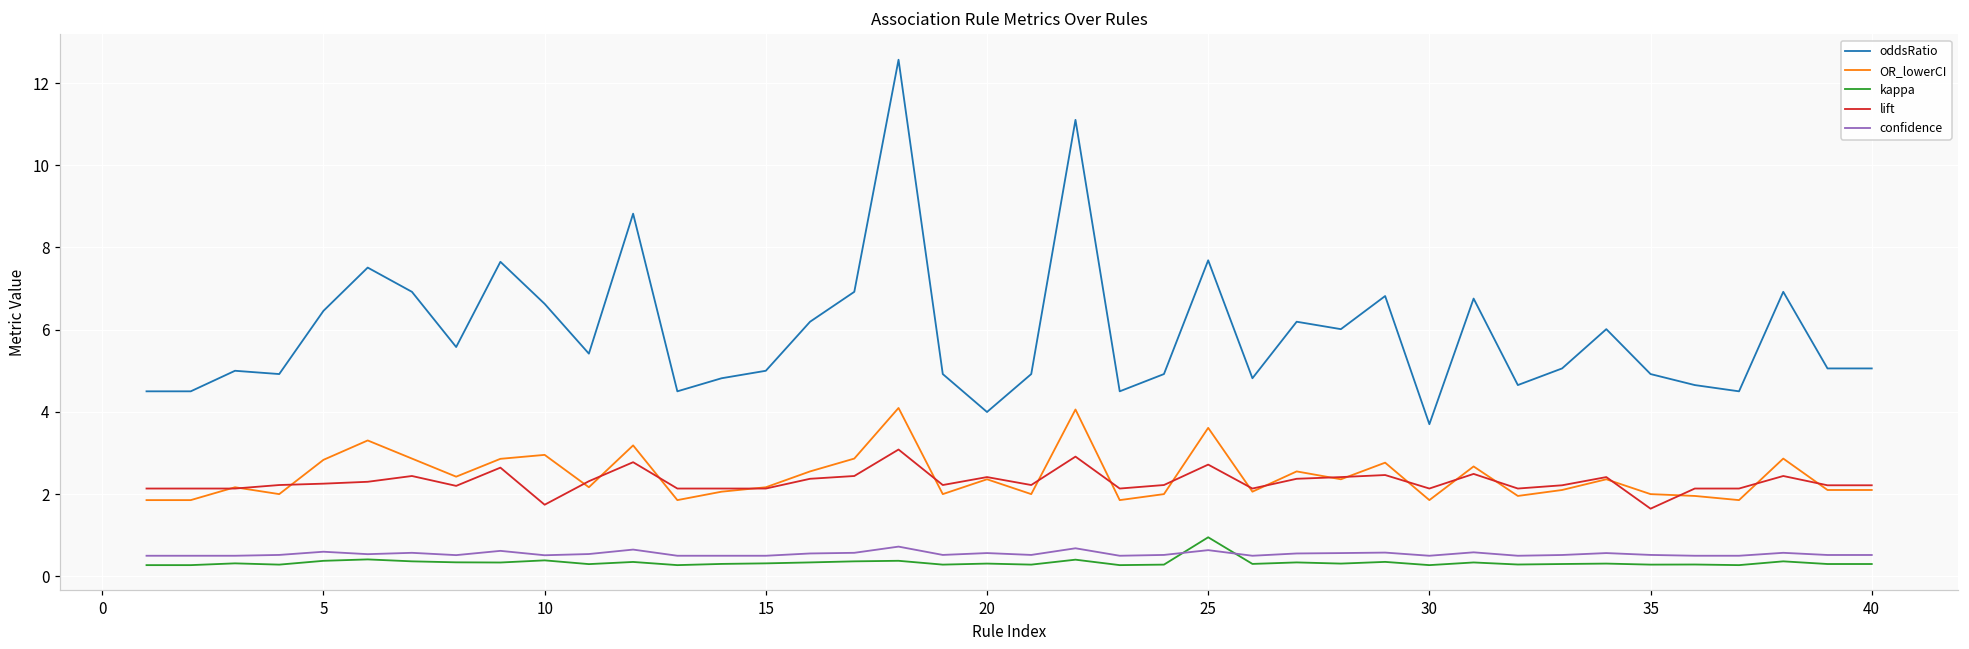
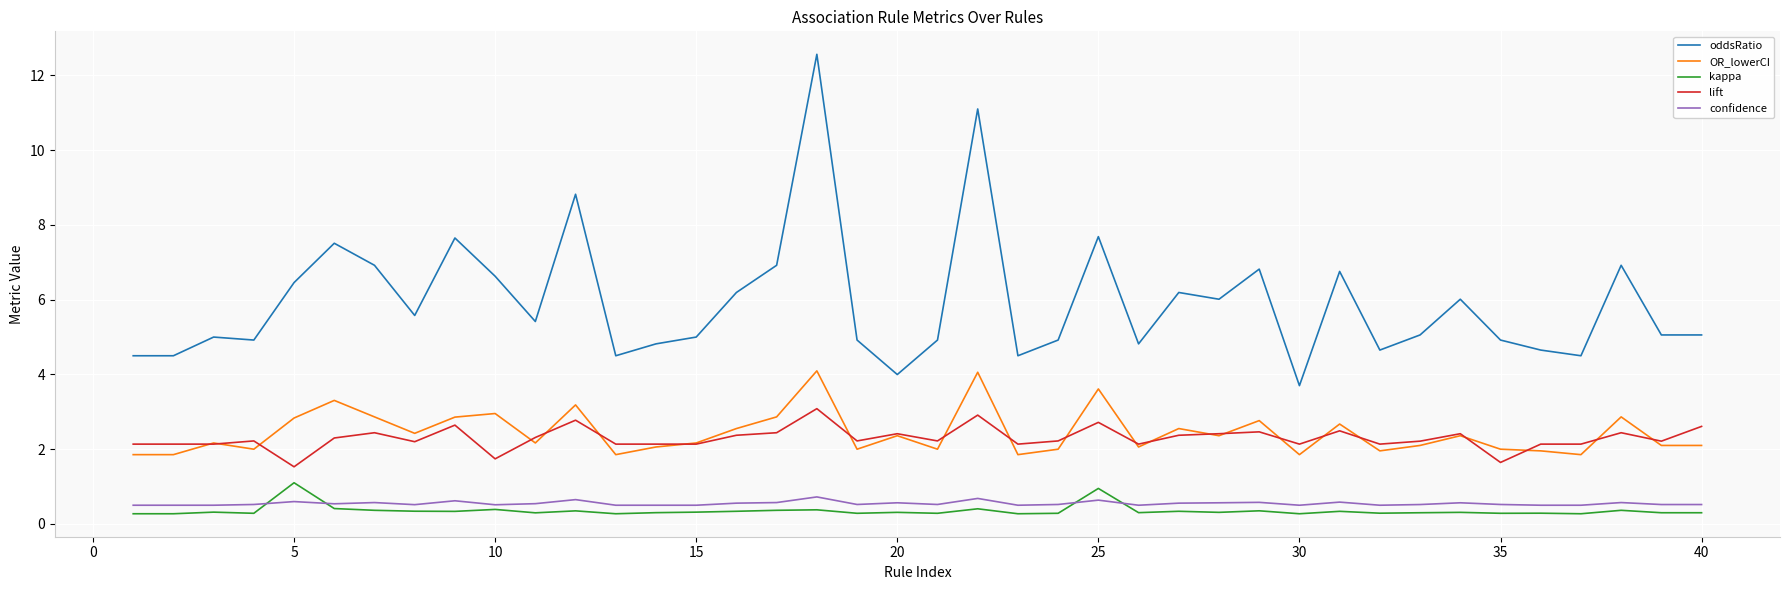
  {
    "oddsRatio": {
      "5": 6.5,
      "10": 6.6,
      "15": 5.0,
      "20": 4.0,
      "25": 7.7,
      "30": 3.7,
      "35": 4.9,
      "40": 5.1
    },
    "OR_lowerCI": {
      "5": 2.8,
      "10": 3.0,
      "25": 3.6,
      "30": 1.9,
      "35": 2.0,
      "40": 2.1
    },
    "kappa": {
-     "5": 0.4,
+     "5": 1.1,
      "10": 0.4,
      "15": 0.3,
      "20": 0.3,
      "25": 0.9,
      "30": 0.3,
      "35": 0.3,
      "40": 0.3
    },
    "lift": {
-     "5": 2.3,
+     "5": 1.5,
      "10": 1.7,
      "25": 2.7,
      "30": 2.1,
      "35": 1.6,
-     "40": 2.2
+     "40": 2.6
    },
    "confidence": {
      "5": 0.6,
      "10": 0.5,
      "15": 0.5,
      "20": 0.6,
      "25": 0.6,
      "30": 0.5,
      "35": 0.5,
      "40": 0.5
    }
  }
